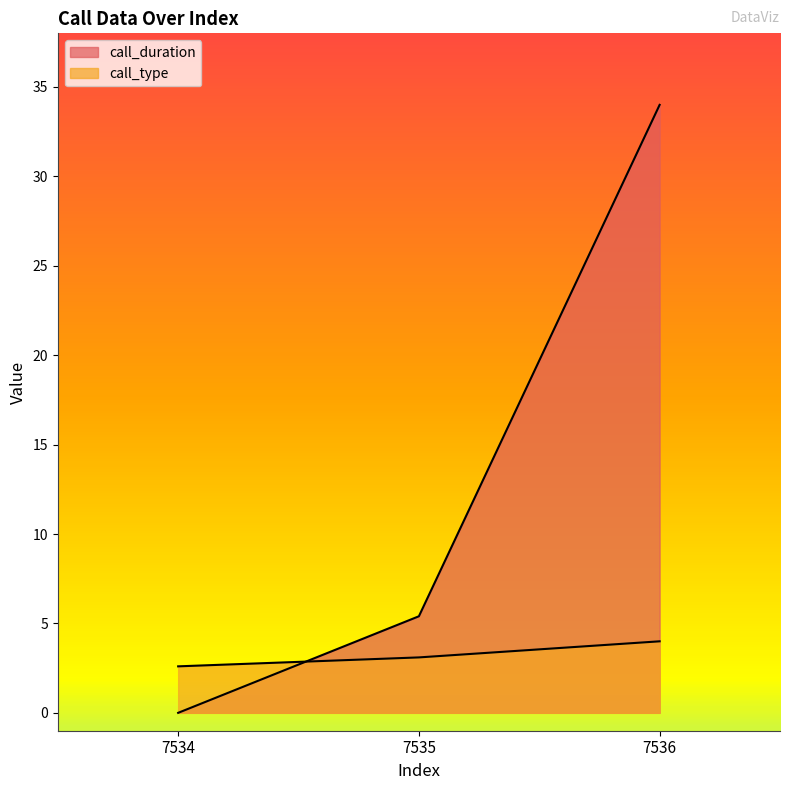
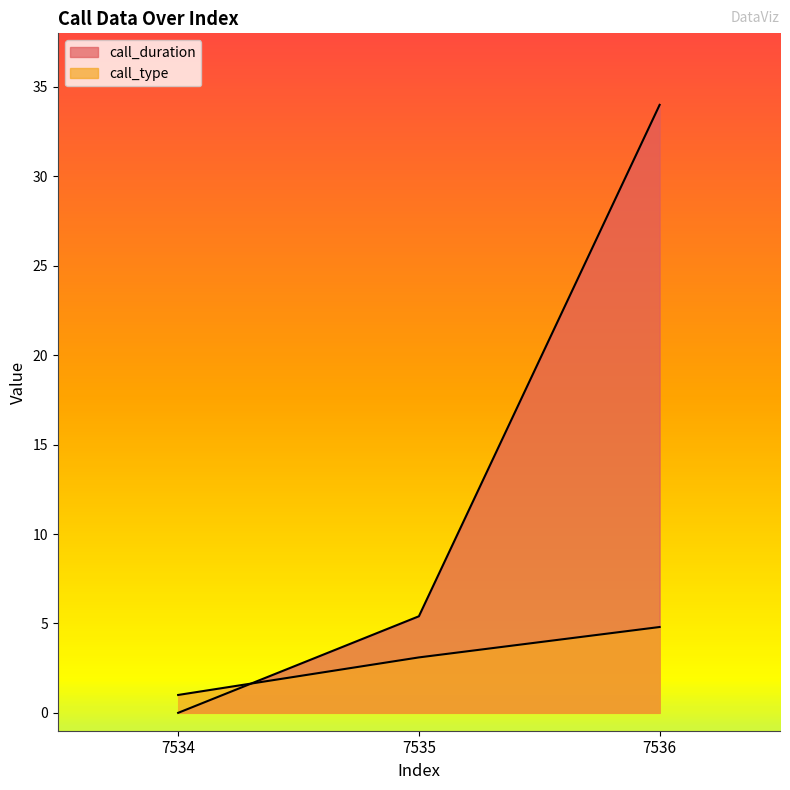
  {
    "call_duration": {
      "7534": 0.0,
      "7535": 5.4,
      "7536": 34.0
    },
    "call_type": {
-     "7534": 2.6,
+     "7534": 1.0,
      "7535": 3.1,
-     "7536": 4.0
+     "7536": 4.8
    }
  }
